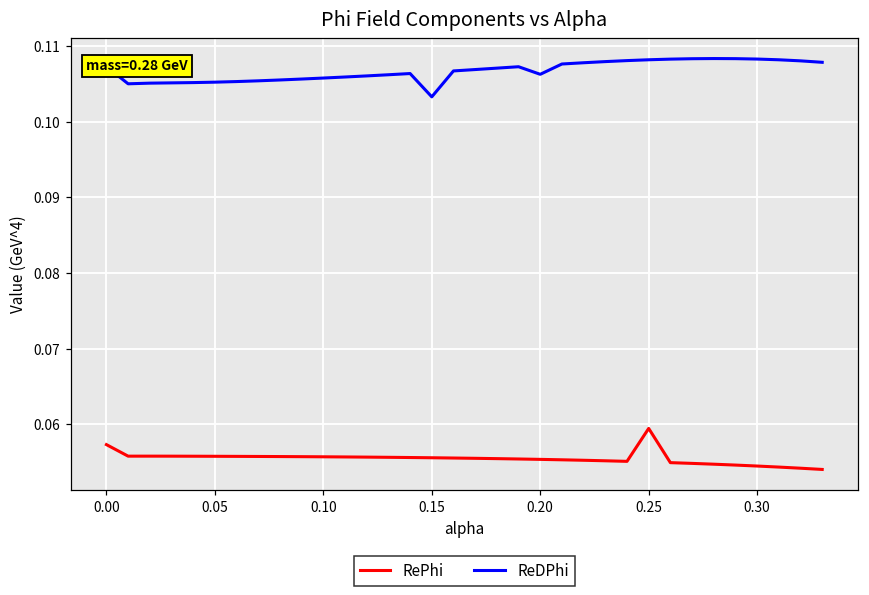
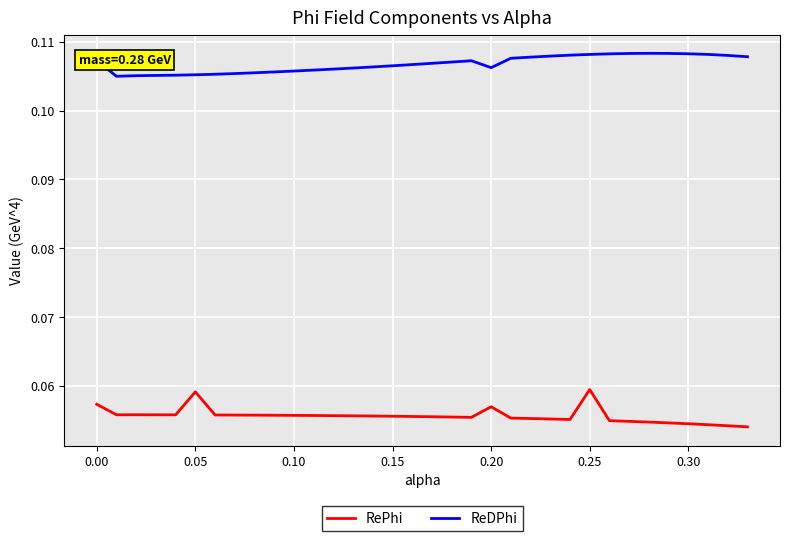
  {
    "RePhi": {
      "0.00": 0.057,
-     "0.05": 0.056,
+     "0.05": 0.059,
      "0.10": 0.056,
      "0.15": 0.056,
-     "0.20": 0.055,
+     "0.20": 0.057,
      "0.25": 0.059,
      "0.30": 0.054
    },
    "ReDPhi": {
      "0.05": 0.105,
      "0.10": 0.106,
-     "0.15": 0.103,
+     "0.15": 0.107,
      "0.20": 0.106,
      "0.25": 0.108,
      "0.30": 0.108
    }
  }
